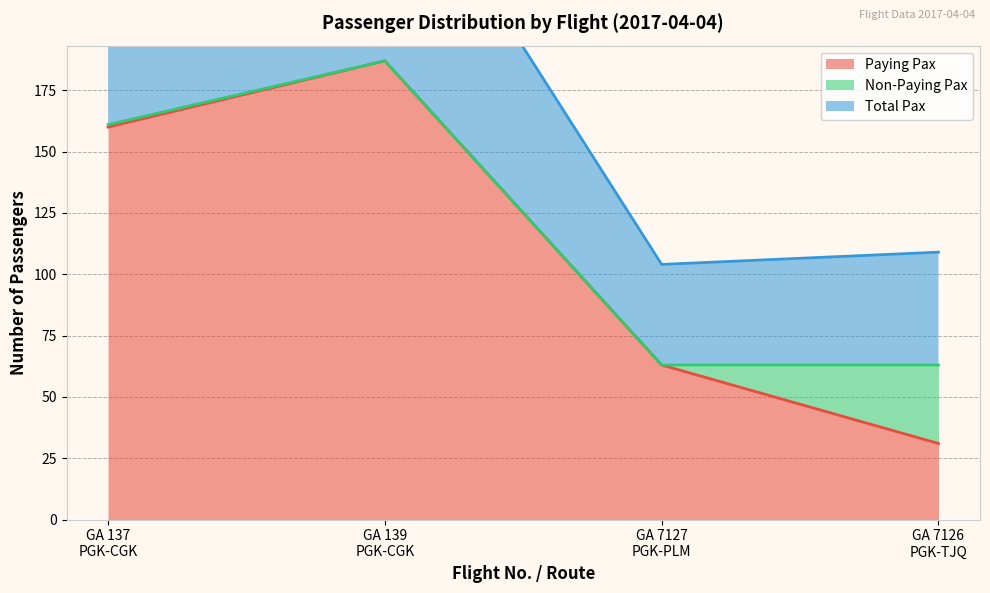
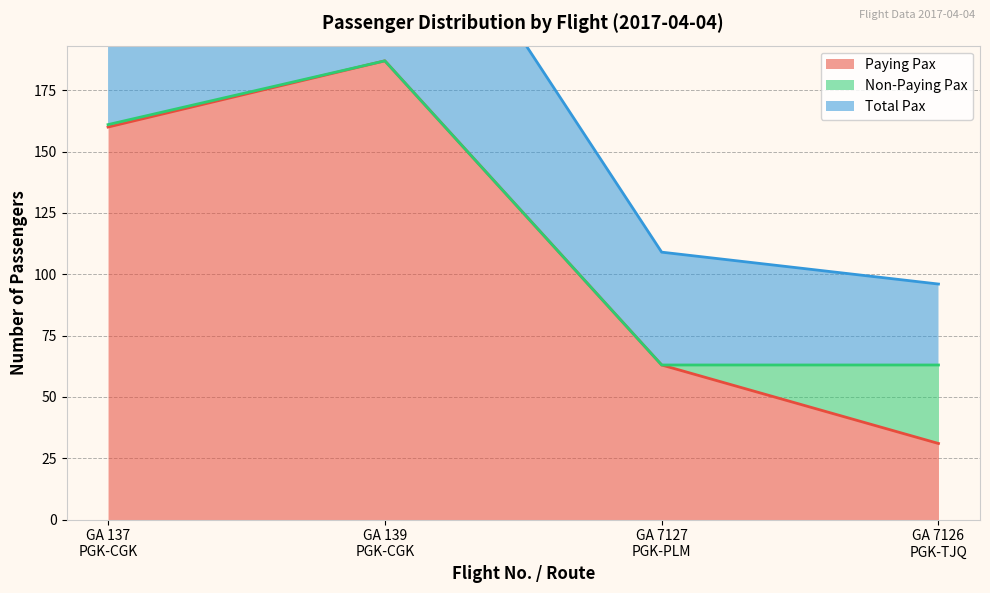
  {
    "Paying Pax": {
      "GA 7126 PGK-TJQ": 31
    },
    "Non-Paying Pax": {
      "GA 7126 PGK-TJQ": 63
    },
    "Total Pax": {
-     "GA 7127 PGK-PLM": 41,
-     "GA 7126 PGK-TJQ": 46
+     "GA 7127 PGK-PLM": 46,
+     "GA 7126 PGK-TJQ": 33
    }
  }
